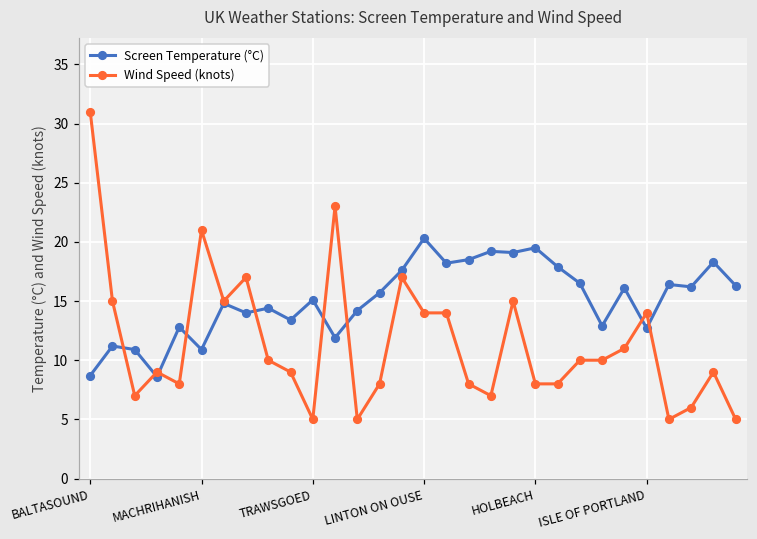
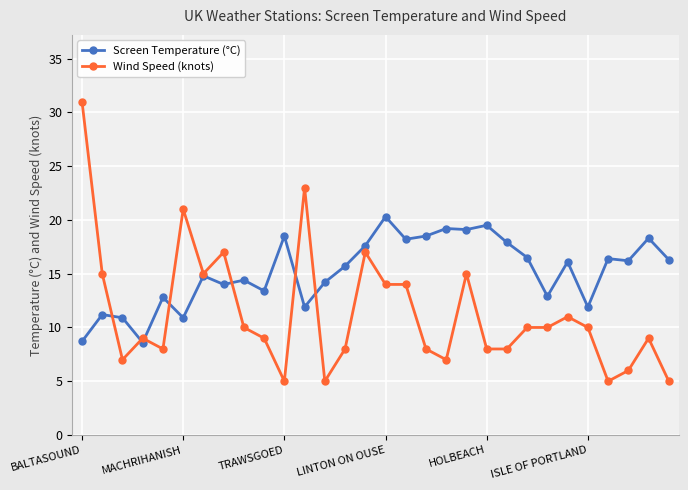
  {
    "Screen Temperature (°C)": {
      "BALTASOUND": 8.7,
      "MACHRIHANISH": 10.9,
-     "TRAWSGOED": 15.1,
+     "TRAWSGOED": 18.5,
      "LINTON ON OUSE": 20.3,
      "HOLBEACH": 19.5,
-     "ISLE OF PORTLAND": 12.7
+     "ISLE OF PORTLAND": 11.9
    },
    "Wind Speed (knots)": {
      "BALTASOUND": 31,
      "MACHRIHANISH": 21,
      "TRAWSGOED": 5,
      "LINTON ON OUSE": 14,
      "HOLBEACH": 8,
-     "ISLE OF PORTLAND": 14
+     "ISLE OF PORTLAND": 10
    }
  }
